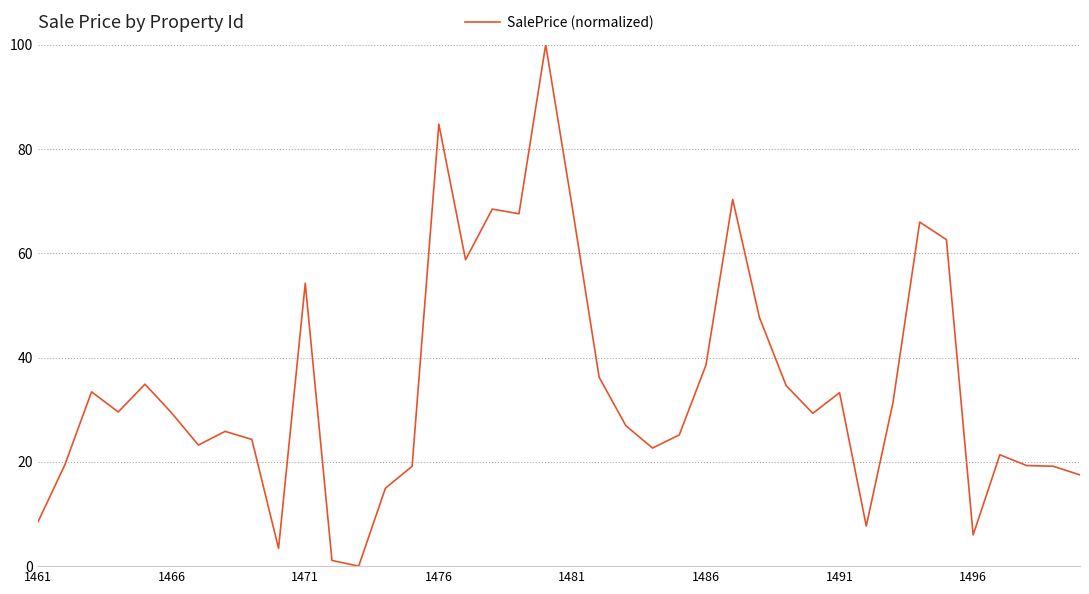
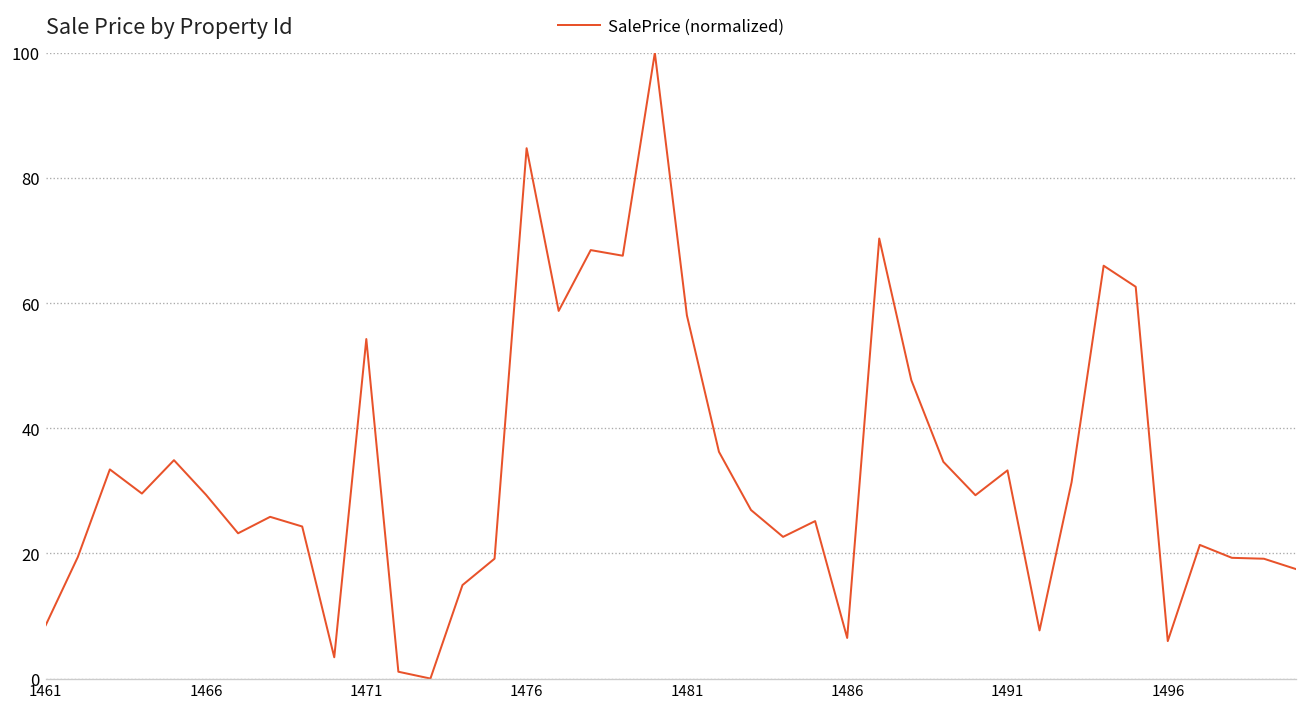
  {
    "1461": 9,
    "1466": 29,
    "1471": 54,
    "1476": 85,
-   "1481": 69,
-   "1486": 39,
+   "1481": 58,
+   "1486": 6,
    "1491": 33,
    "1496": 6
  }
